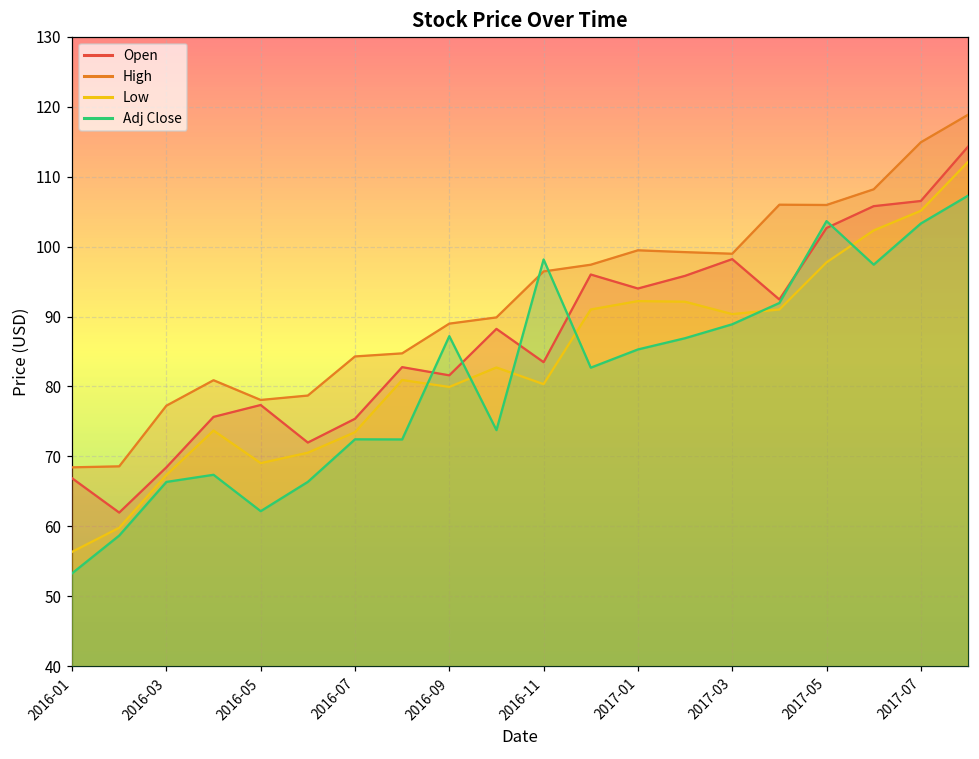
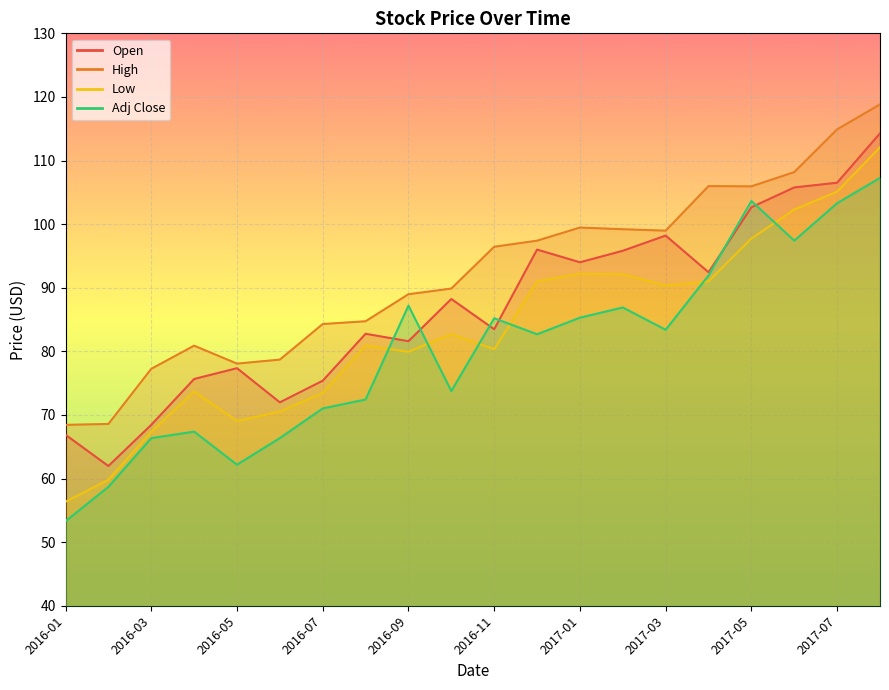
  {
    "Adj Close": {
      "2016-01": 53,
      "2016-03": 66,
      "2016-05": 62,
-     "2016-07": 72,
+     "2016-07": 71,
      "2016-09": 87,
-     "2016-11": 98,
+     "2016-11": 85,
      "2017-01": 85,
-     "2017-03": 89,
+     "2017-03": 83,
      "2017-05": 104,
      "2017-07": 103
    }
  }
